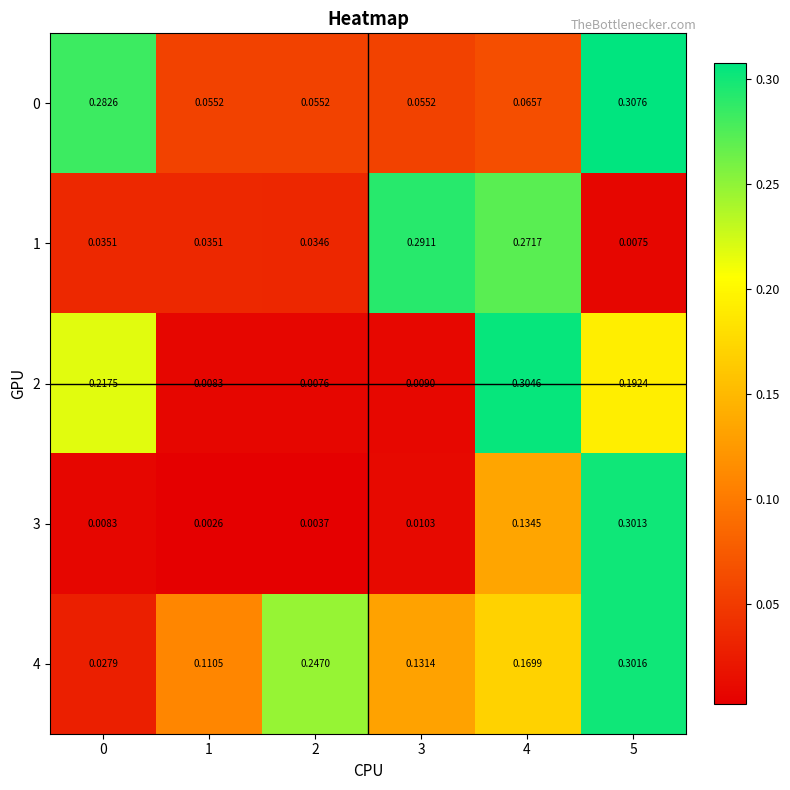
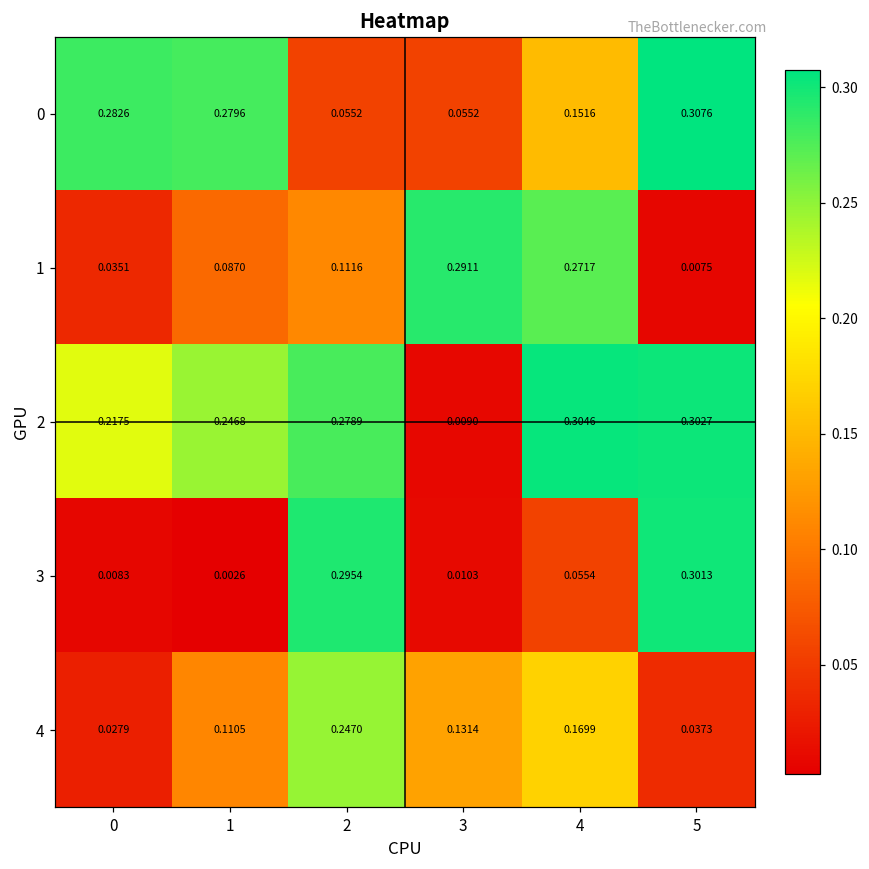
  {
    "0": {
      "0": 0.2826,
-     "1": 0.0552,
+     "1": 0.2796,
      "2": 0.0552,
      "3": 0.0552,
-     "4": 0.0657,
+     "4": 0.1516,
      "5": 0.3076
    },
    "1": {
      "0": 0.0351,
-     "1": 0.0351,
-     "2": 0.0346,
+     "1": 0.0870,
+     "2": 0.1116,
      "3": 0.2911,
      "4": 0.2717,
      "5": 0.0075
    },
    "2": {
      "0": 0.2175,
-     "1": 0.0083,
-     "2": 0.0076,
+     "1": 0.2468,
+     "2": 0.2789,
      "3": 0.0090,
      "4": 0.3046,
-     "5": 0.1924
+     "5": 0.3027
    },
    "3": {
      "0": 0.0083,
      "1": 0.0026,
-     "2": 0.0037,
+     "2": 0.2954,
      "3": 0.0103,
-     "4": 0.1345,
+     "4": 0.0554,
      "5": 0.3013
    },
    "4": {
      "0": 0.0279,
      "1": 0.1105,
      "2": 0.2470,
      "3": 0.1314,
      "4": 0.1699,
-     "5": 0.3016
+     "5": 0.0373
    }
  }
